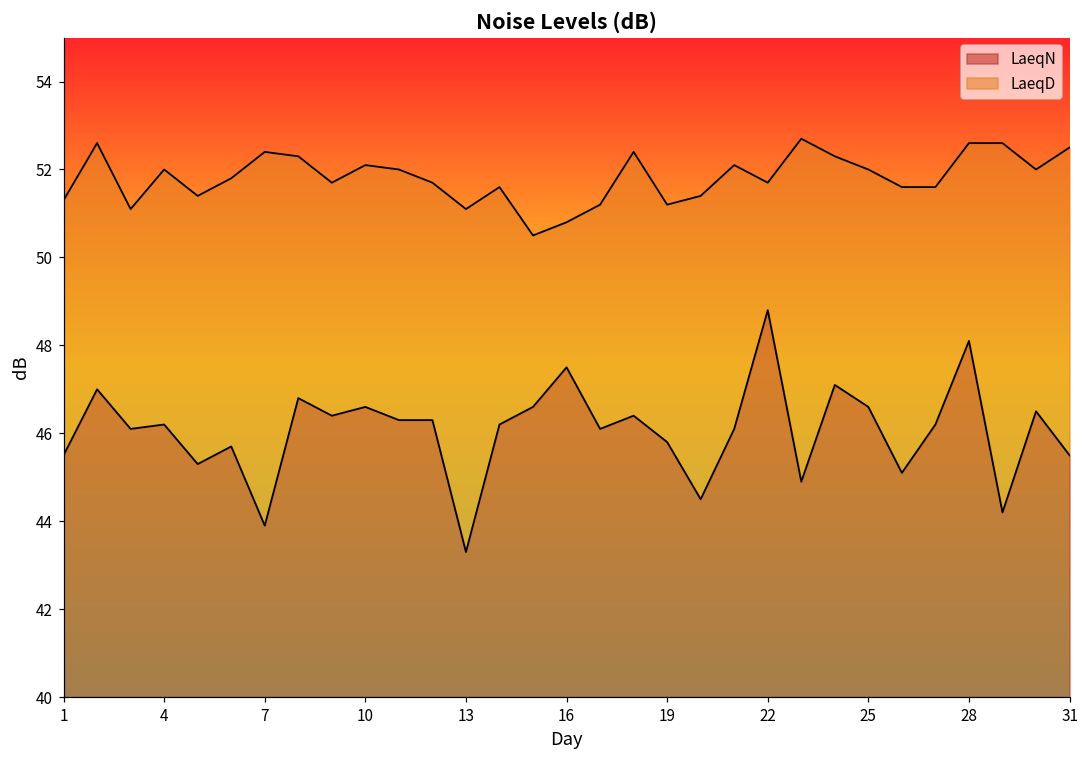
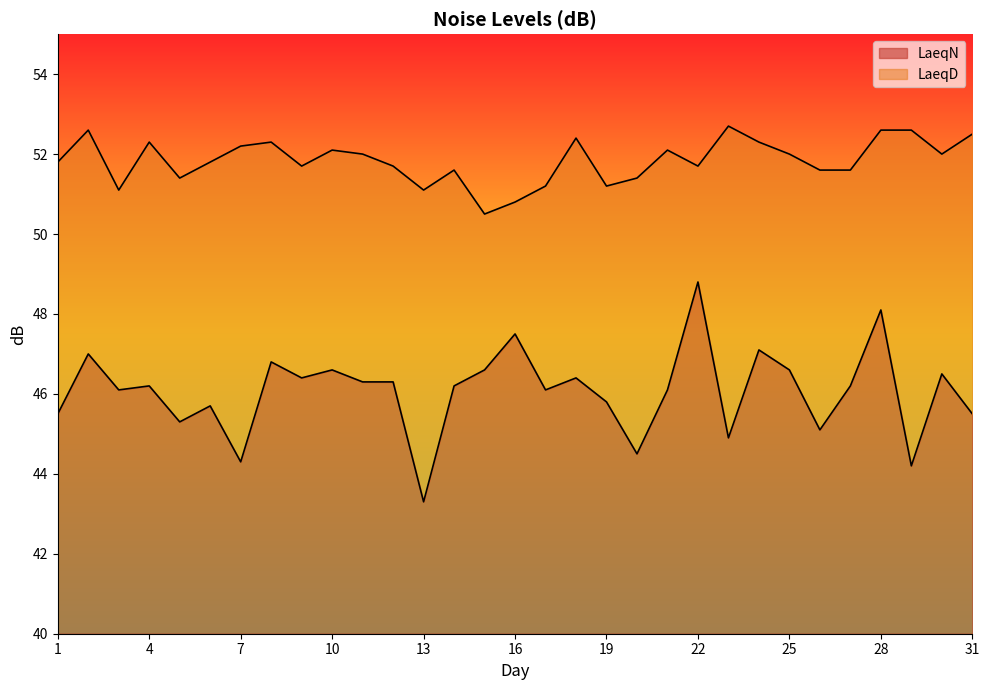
  {
    "LaeqN": {
      "1": 45.5,
      "4": 46.2,
-     "7": 43.9,
+     "7": 44.3,
      "10": 46.6,
      "13": 43.3,
      "16": 47.5,
      "19": 45.8,
      "22": 48.8,
      "25": 46.6,
      "28": 48.1,
      "31": 45.5
    },
    "LaeqD": {
-     "1": 51.3,
-     "4": 52.0,
-     "7": 52.4,
+     "1": 51.8,
+     "4": 52.3,
+     "7": 52.2,
      "10": 52.1,
      "13": 51.1,
      "16": 50.8,
      "19": 51.2,
      "22": 51.7,
      "25": 52.0,
      "28": 52.6,
      "31": 52.5
    }
  }
